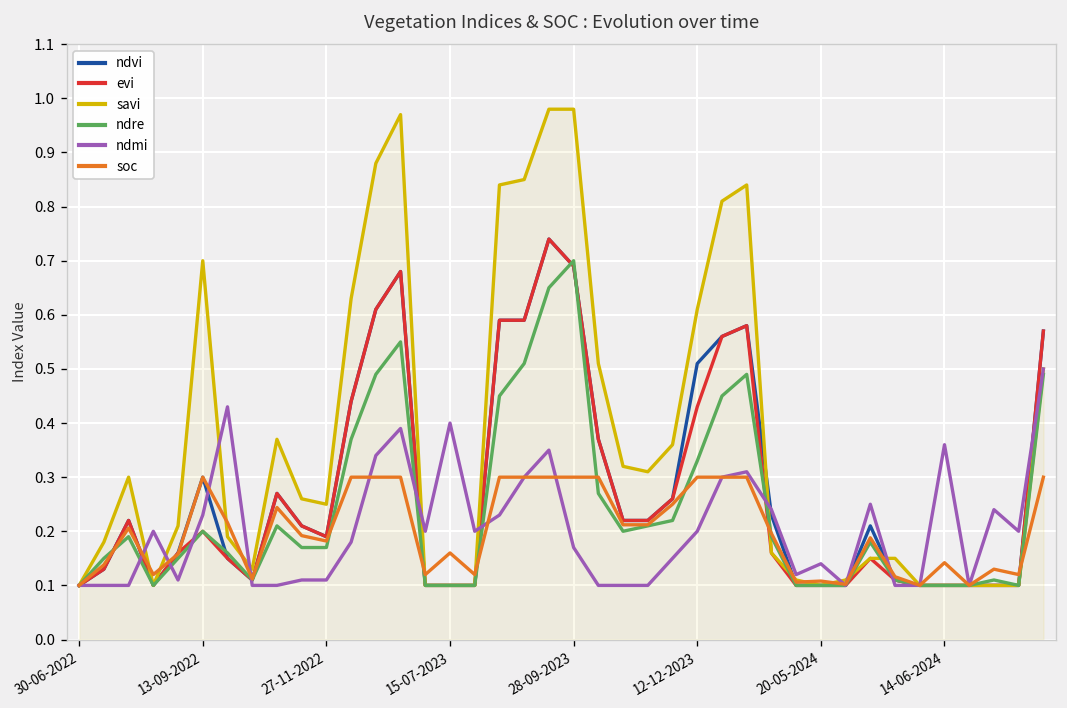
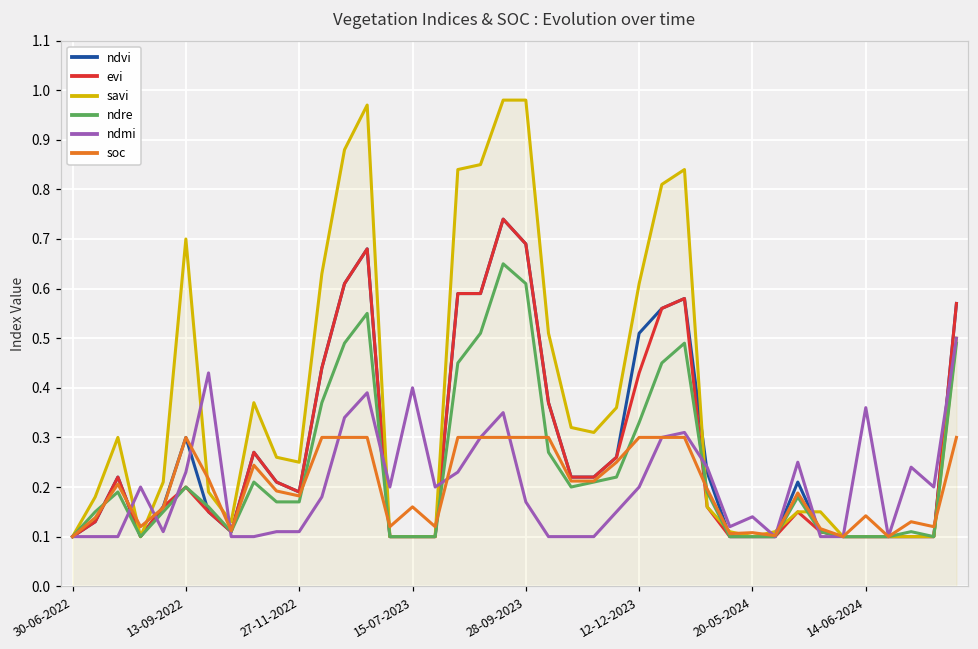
  {
    "ndvi": {
      "12-12-2023": 0.51
    },
    "evi": {
      "12-12-2023": 0.43
    },
    "savi": {
      "13-09-2022": 0.70,
      "27-11-2022": 0.25,
      "28-09-2023": 0.98,
      "12-12-2023": 0.61
    },
    "ndre": {
      "27-11-2022": 0.17,
-     "28-09-2023": 0.70,
+     "28-09-2023": 0.61,
      "12-12-2023": 0.33
    },
    "ndmi": {
      "13-09-2022": 0.23,
      "27-11-2022": 0.11,
      "15-07-2023": 0.40,
      "28-09-2023": 0.17,
      "12-12-2023": 0.20,
      "20-05-2024": 0.14,
      "14-06-2024": 0.36
    },
    "soc": {
      "27-11-2022": 0.18,
      "15-07-2023": 0.16,
      "28-09-2023": 0.30,
      "12-12-2023": 0.30,
      "20-05-2024": 0.11,
      "14-06-2024": 0.14
    }
  }
